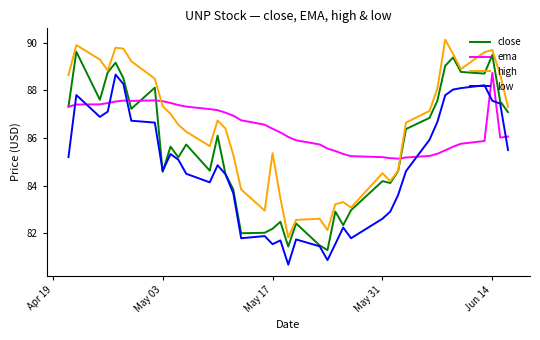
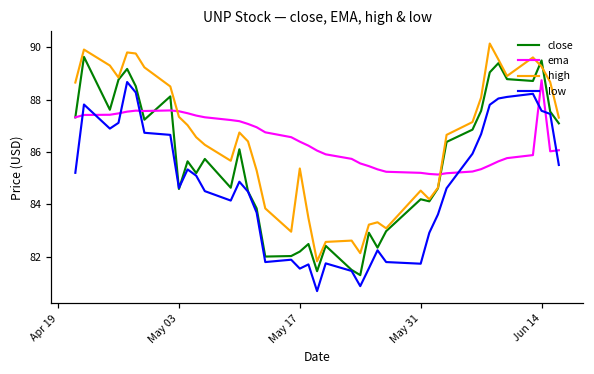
  {
    "close": {
      "May 17": 82.2,
      "May 31": 84.2,
      "Jun 14": 89.5
    },
    "ema": {
      "May 03": 87.6,
      "May 17": 86.4,
      "May 31": 85.2,
      "Jun 14": 88.7
    },
    "high": {
      "May 03": 87.3,
      "May 17": 85.4,
      "May 31": 84.5,
-     "Jun 14": 89.7
+     "Jun 14": 89.3
    },
    "low": {
      "May 17": 81.5,
-     "May 31": 82.6,
+     "May 31": 81.7,
      "Jun 14": 87.6
    }
  }
